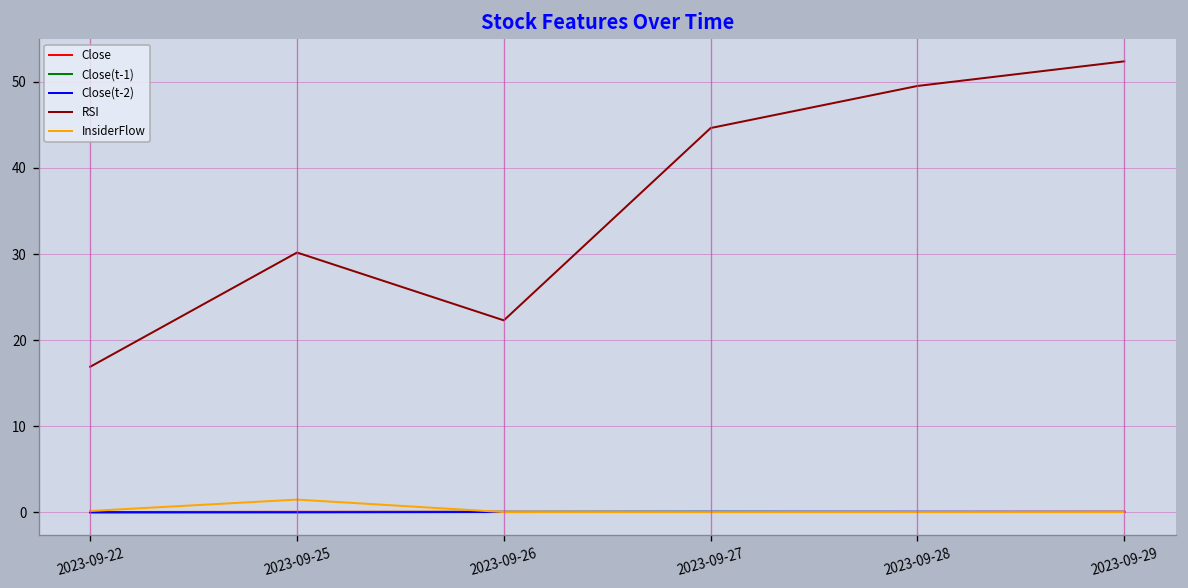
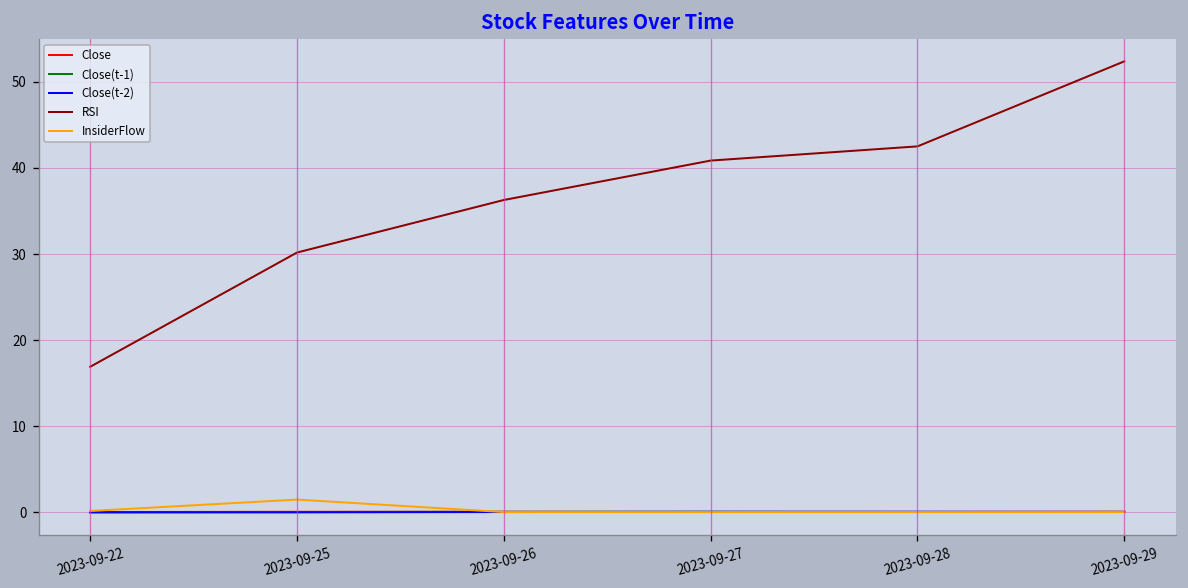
  {
    "RSI": {
      "2023-09-22": 17,
      "2023-09-25": 30,
-     "2023-09-26": 22,
-     "2023-09-27": 45,
-     "2023-09-28": 50,
+     "2023-09-26": 36,
+     "2023-09-27": 41,
+     "2023-09-28": 43,
      "2023-09-29": 52
    },
    "InsiderFlow": {
      "2023-09-25": 1
    }
  }
